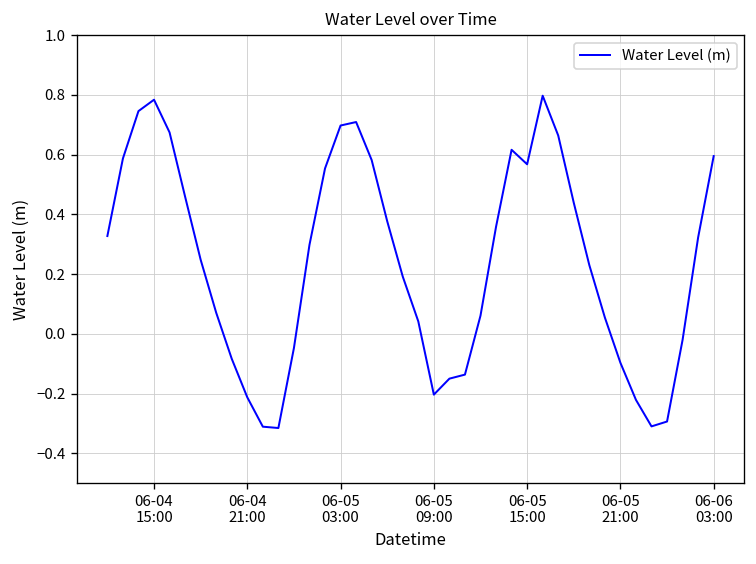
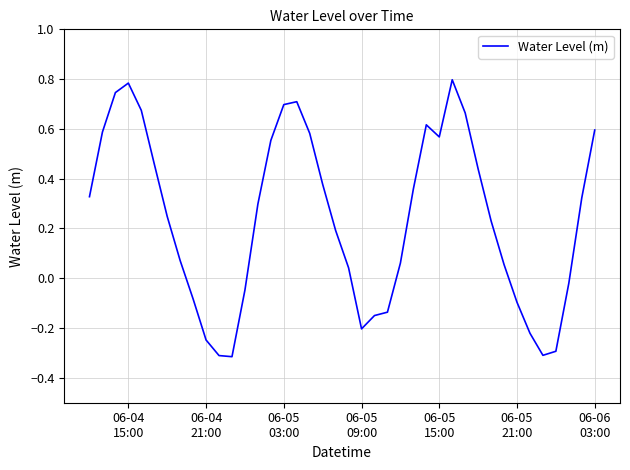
  {
    "06-04 15:00": 0.78,
-   "06-04 21:00": -0.21,
+   "06-04 21:00": -0.25,
    "06-05 03:00": 0.70,
    "06-05 09:00": -0.20,
    "06-05 15:00": 0.57,
    "06-05 21:00": -0.10,
    "06-06 03:00": 0.60
  }
